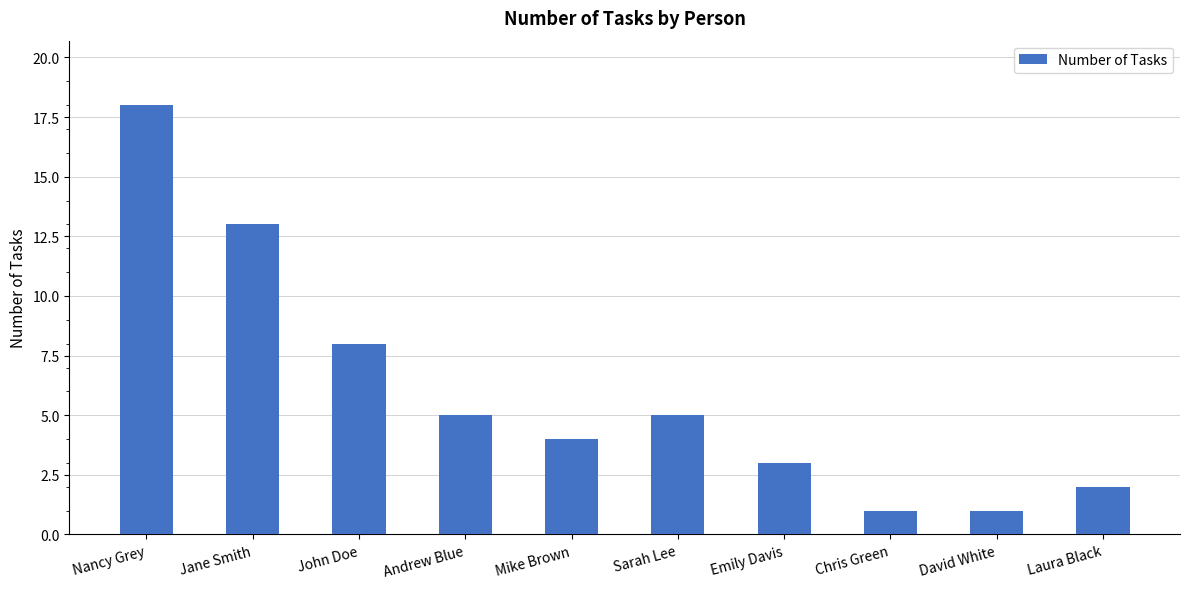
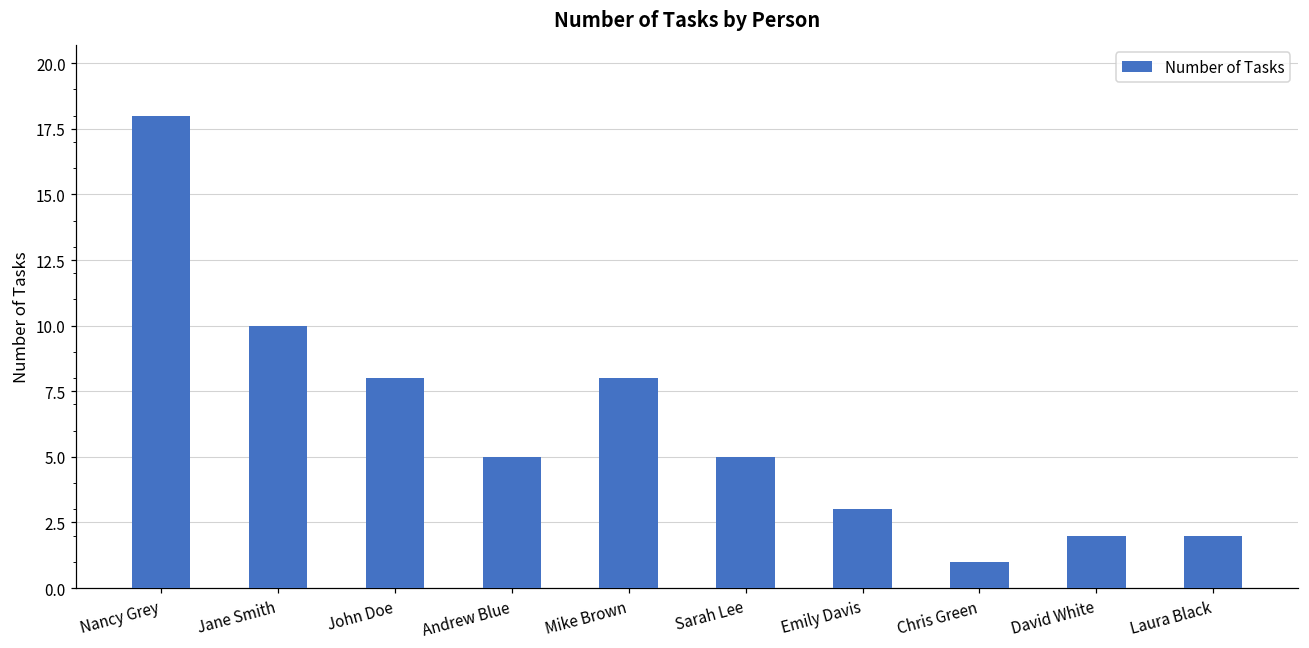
  {
    "Nancy Grey": 18,
-   "Jane Smith": 13,
+   "Jane Smith": 10,
    "John Doe": 8,
    "Andrew Blue": 5,
-   "Mike Brown": 4,
+   "Mike Brown": 8,
    "Sarah Lee": 5,
    "Emily Davis": 3,
    "Chris Green": 1,
-   "David White": 1,
+   "David White": 2,
    "Laura Black": 2
  }
